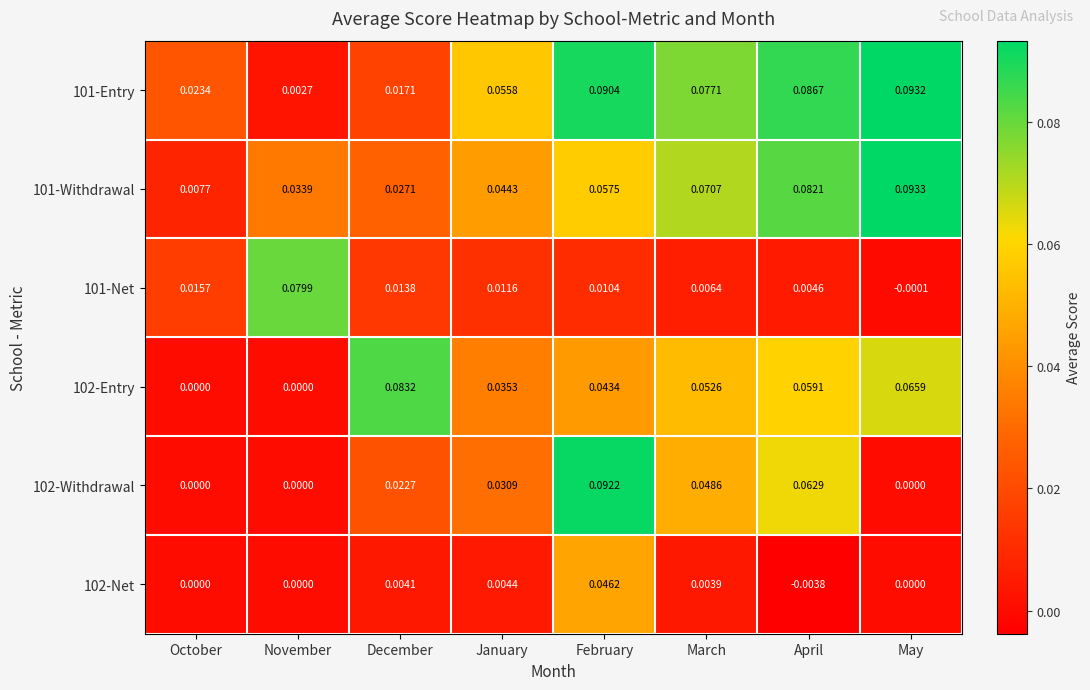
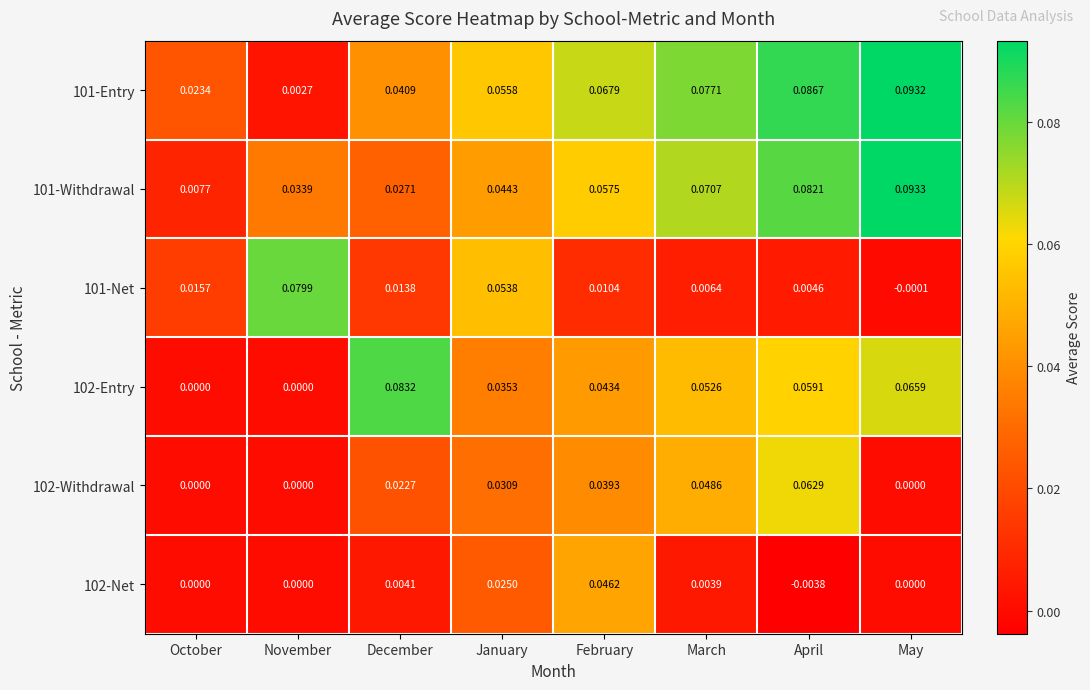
  {
    "101-Entry": {
      "October": 0.0234,
      "November": 0.0027,
-     "December": 0.0171,
+     "December": 0.0409,
      "January": 0.0558,
-     "February": 0.0904,
+     "February": 0.0679,
      "March": 0.0771,
      "April": 0.0867,
      "May": 0.0932
    },
    "101-Withdrawal": {
      "October": 0.0077,
      "November": 0.0339,
      "December": 0.0271,
      "January": 0.0443,
      "February": 0.0575,
      "March": 0.0707,
      "April": 0.0821,
      "May": 0.0933
    },
    "101-Net": {
      "October": 0.0157,
      "November": 0.0799,
      "December": 0.0138,
-     "January": 0.0116,
+     "January": 0.0538,
      "February": 0.0104,
      "March": 0.0064,
      "April": 0.0046,
      "May": -0.0001
    },
    "102-Entry": {
      "October": 0.0000,
      "November": 0.0000,
      "December": 0.0832,
      "January": 0.0353,
      "February": 0.0434,
      "March": 0.0526,
      "April": 0.0591,
      "May": 0.0659
    },
    "102-Withdrawal": {
      "October": 0.0000,
      "November": 0.0000,
      "December": 0.0227,
      "January": 0.0309,
-     "February": 0.0922,
+     "February": 0.0393,
      "March": 0.0486,
      "April": 0.0629,
      "May": 0.0000
    },
    "102-Net": {
      "October": 0.0000,
      "November": 0.0000,
      "December": 0.0041,
-     "January": 0.0044,
+     "January": 0.0250,
      "February": 0.0462,
      "March": 0.0039,
      "April": -0.0038,
      "May": 0.0000
    }
  }
